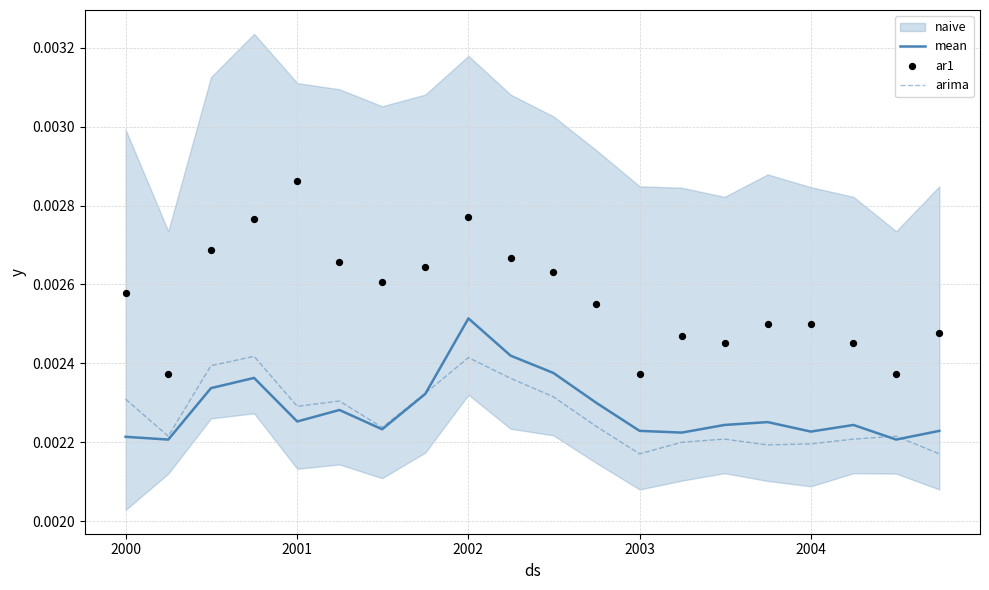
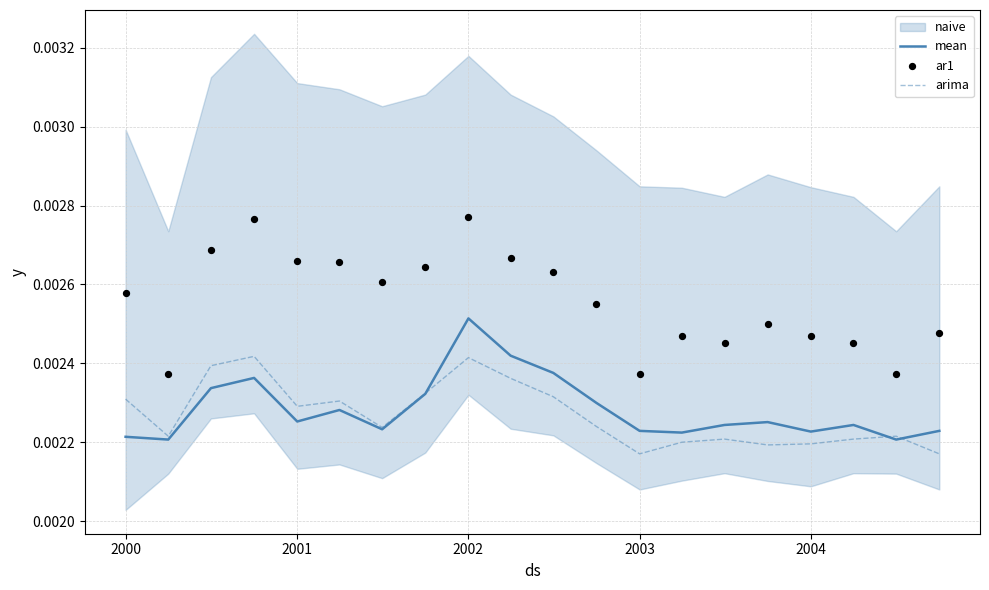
  {
    "ar1": {
-     "2001": 0.00286,
-     "2004": 0.00250
+     "2001": 0.00266,
+     "2004": 0.00247
    }
  }
